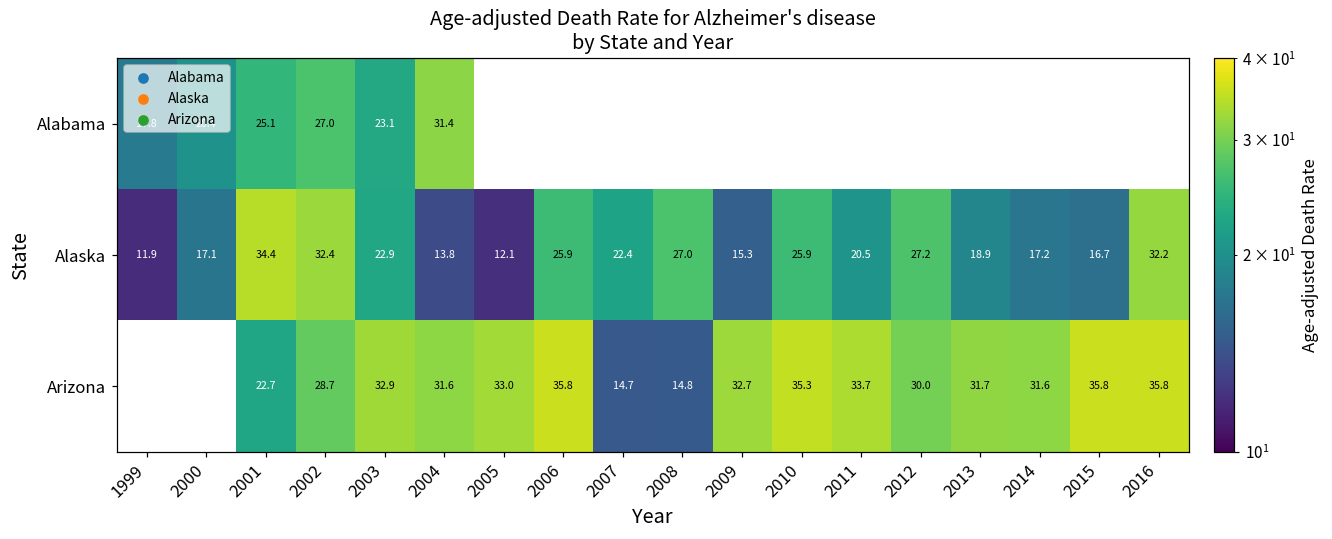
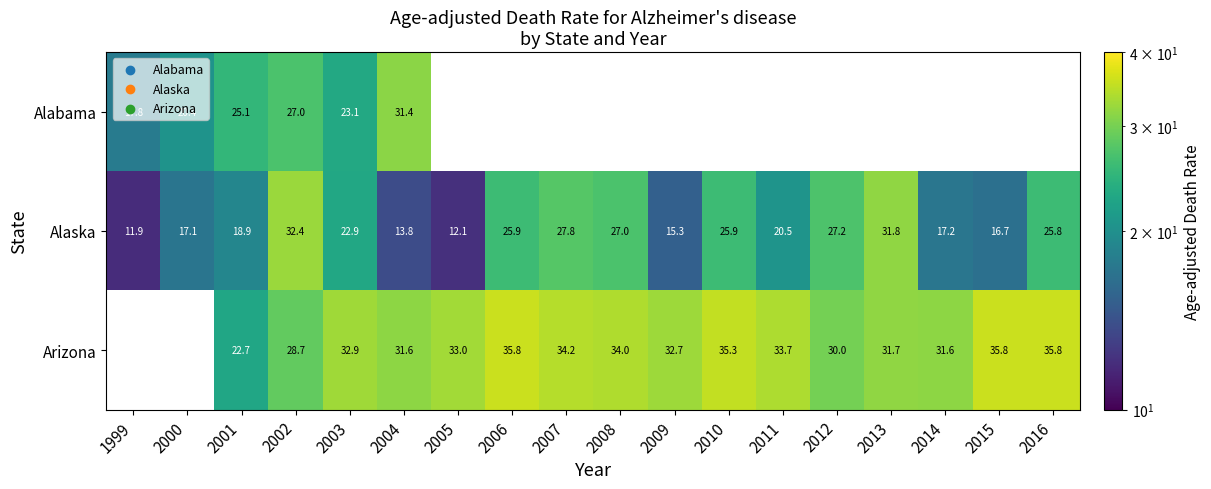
  {
    "Alabama": {
      "2001": 25.1,
      "2002": 27.0,
      "2003": 23.1,
      "2004": 31.4
    },
    "Alaska": {
      "1999": 11.9,
      "2000": 17.1,
-     "2001": 34.4,
+     "2001": 18.9,
      "2002": 32.4,
      "2003": 22.9,
      "2004": 13.8,
      "2005": 12.1,
      "2006": 25.9,
-     "2007": 22.4,
+     "2007": 27.8,
      "2008": 27.0,
      "2009": 15.3,
      "2010": 25.9,
      "2011": 20.5,
      "2012": 27.2,
-     "2013": 18.9,
+     "2013": 31.8,
      "2014": 17.2,
      "2015": 16.7,
-     "2016": 32.2
+     "2016": 25.8
    },
    "Arizona": {
      "2001": 22.7,
      "2002": 28.7,
      "2003": 32.9,
      "2004": 31.6,
      "2005": 33.0,
      "2006": 35.8,
-     "2007": 14.7,
-     "2008": 14.8,
+     "2007": 34.2,
+     "2008": 34.0,
      "2009": 32.7,
      "2010": 35.3,
      "2011": 33.7,
      "2012": 30.0,
      "2013": 31.7,
      "2014": 31.6,
      "2015": 35.8,
      "2016": 35.8
    }
  }
